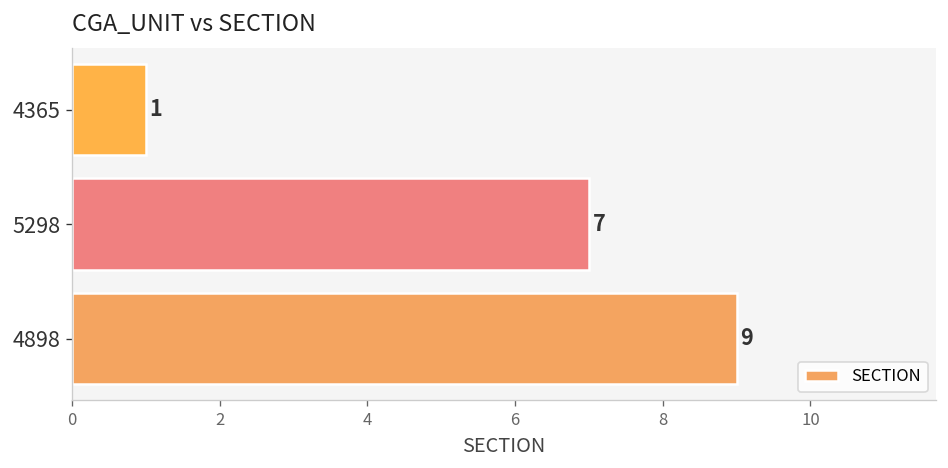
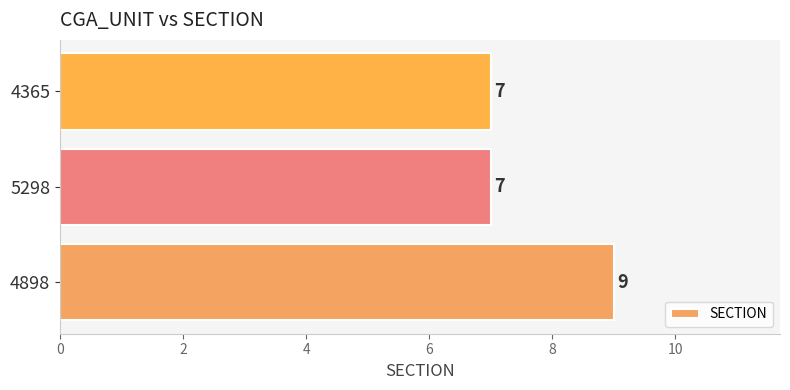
  {
-   "4365": 1,
+   "4365": 7,
    "5298": 7,
    "4898": 9
  }
